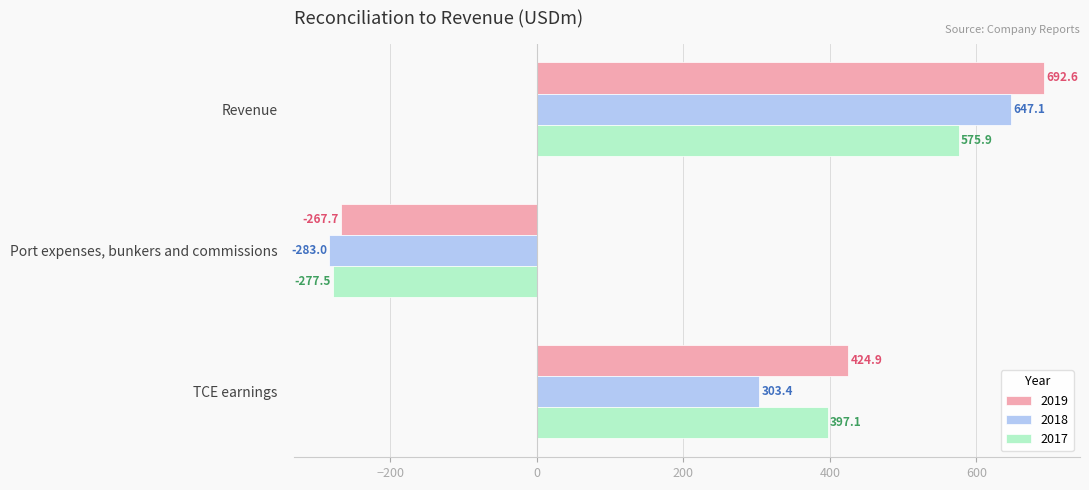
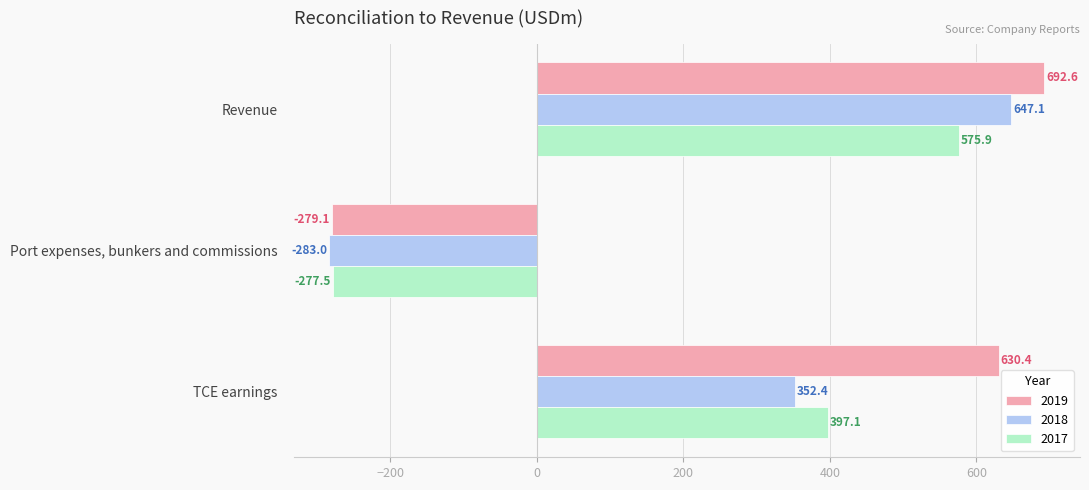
  {
    "2019": {
      "Revenue": 692.6,
-     "Port expenses, bunkers and commissions": -267.7,
-     "TCE earnings": 424.9
+     "Port expenses, bunkers and commissions": -279.1,
+     "TCE earnings": 630.4
    },
    "2018": {
      "Revenue": 647.1,
      "Port expenses, bunkers and commissions": -283.0,
-     "TCE earnings": 303.4
+     "TCE earnings": 352.4
    },
    "2017": {
      "Revenue": 575.9,
      "Port expenses, bunkers and commissions": -277.5,
      "TCE earnings": 397.1
    }
  }
